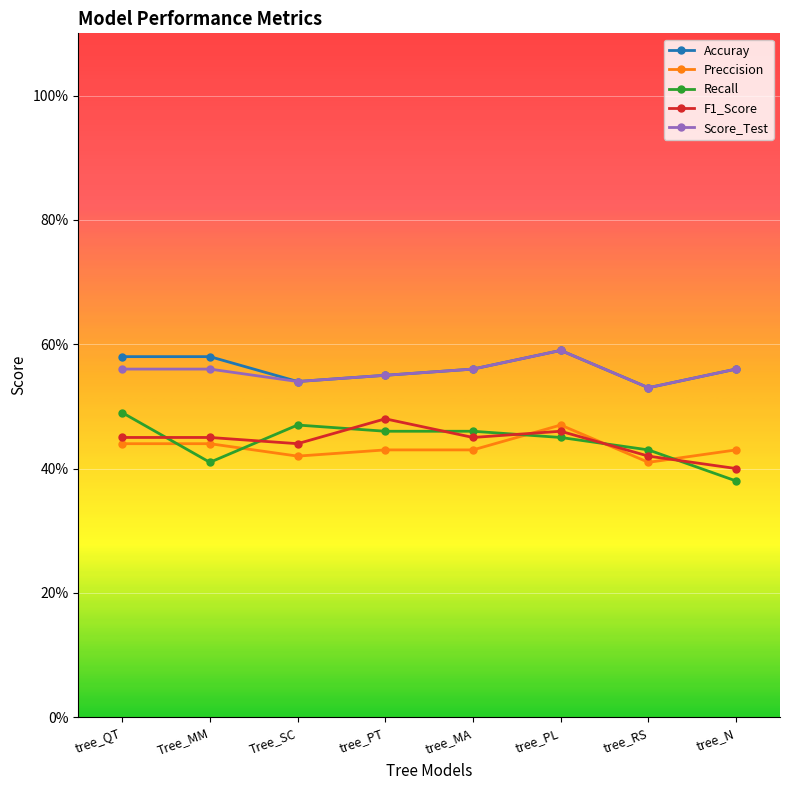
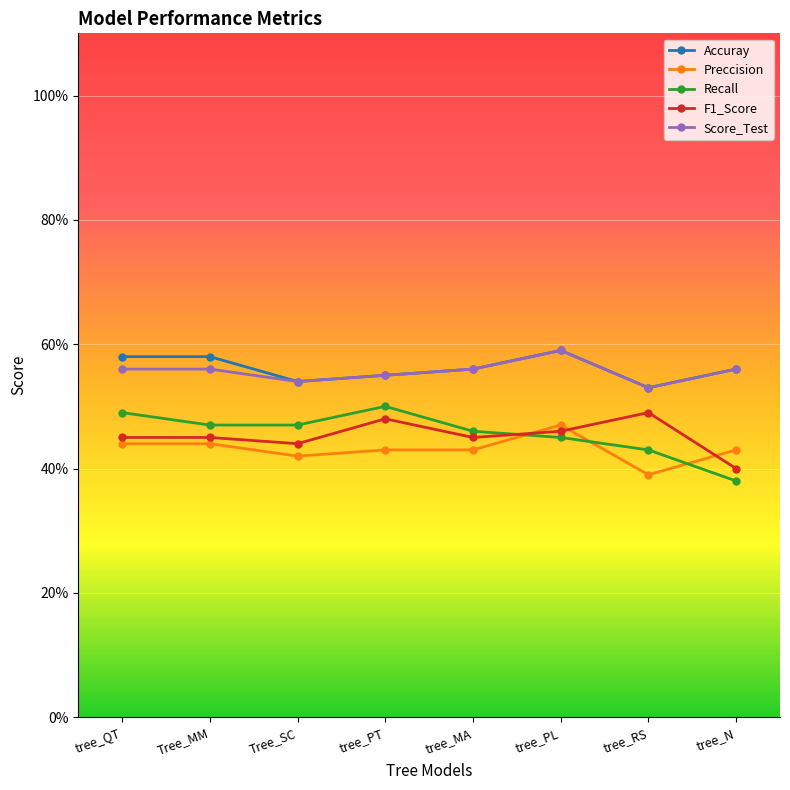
  {
    "Accuray": {
      "tree_QT": "58%",
      "Tree_MM": "58%"
    },
    "Preccision": {
      "tree_QT": "44%",
      "Tree_MM": "44%",
      "Tree_SC": "42%",
      "tree_PT": "43%",
      "tree_MA": "43%",
      "tree_PL": "47%",
-     "tree_RS": "41%",
+     "tree_RS": "39%",
      "tree_N": "43%"
    },
    "Recall": {
      "tree_QT": "49%",
-     "Tree_MM": "41%",
+     "Tree_MM": "47%",
      "Tree_SC": "47%",
-     "tree_PT": "46%",
+     "tree_PT": "50%",
      "tree_MA": "46%",
      "tree_PL": "45%",
      "tree_RS": "43%",
      "tree_N": "38%"
    },
    "F1_Score": {
      "tree_QT": "45%",
      "Tree_MM": "45%",
      "Tree_SC": "44%",
      "tree_PT": "48%",
      "tree_MA": "45%",
      "tree_PL": "46%",
-     "tree_RS": "42%",
+     "tree_RS": "49%",
      "tree_N": "40%"
    },
    "Score_Test": {
      "tree_QT": "56%",
      "Tree_MM": "56%"
    }
  }
